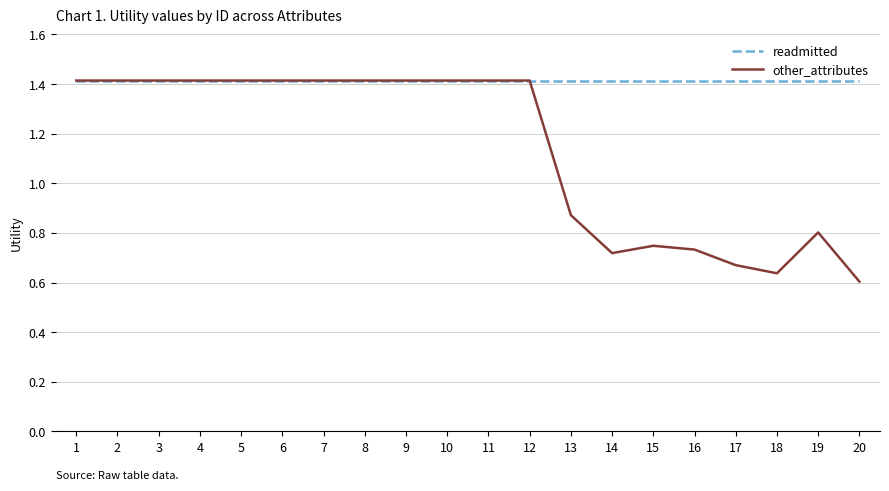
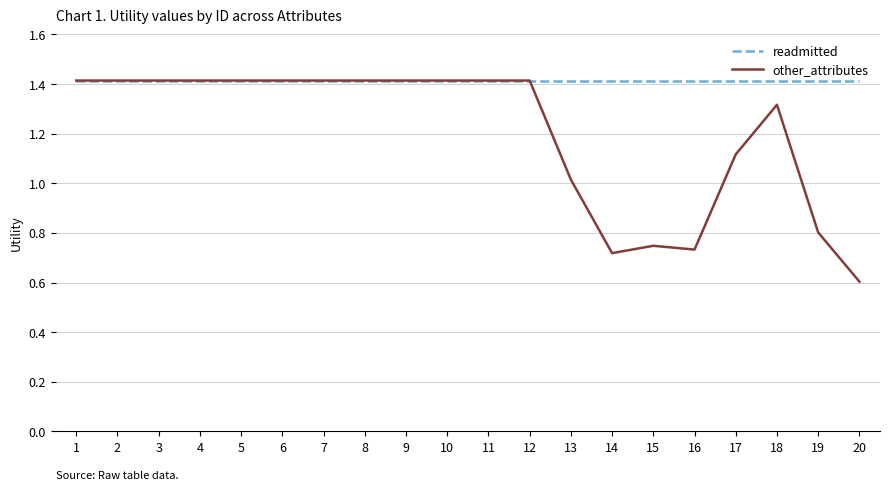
  {
    "readmitted": {
      "13": 1.41,
      "14": 1.41,
      "15": 1.41,
      "16": 1.41,
      "17": 1.41,
      "18": 1.41,
      "19": 1.41,
      "20": 1.41
    },
    "other_attributes": {
-     "13": 0.87,
+     "13": 1.02,
      "14": 0.72,
      "15": 0.75,
      "16": 0.73,
-     "17": 0.67,
-     "18": 0.64,
+     "17": 1.12,
+     "18": 1.32,
      "19": 0.80,
      "20": 0.60
    }
  }
